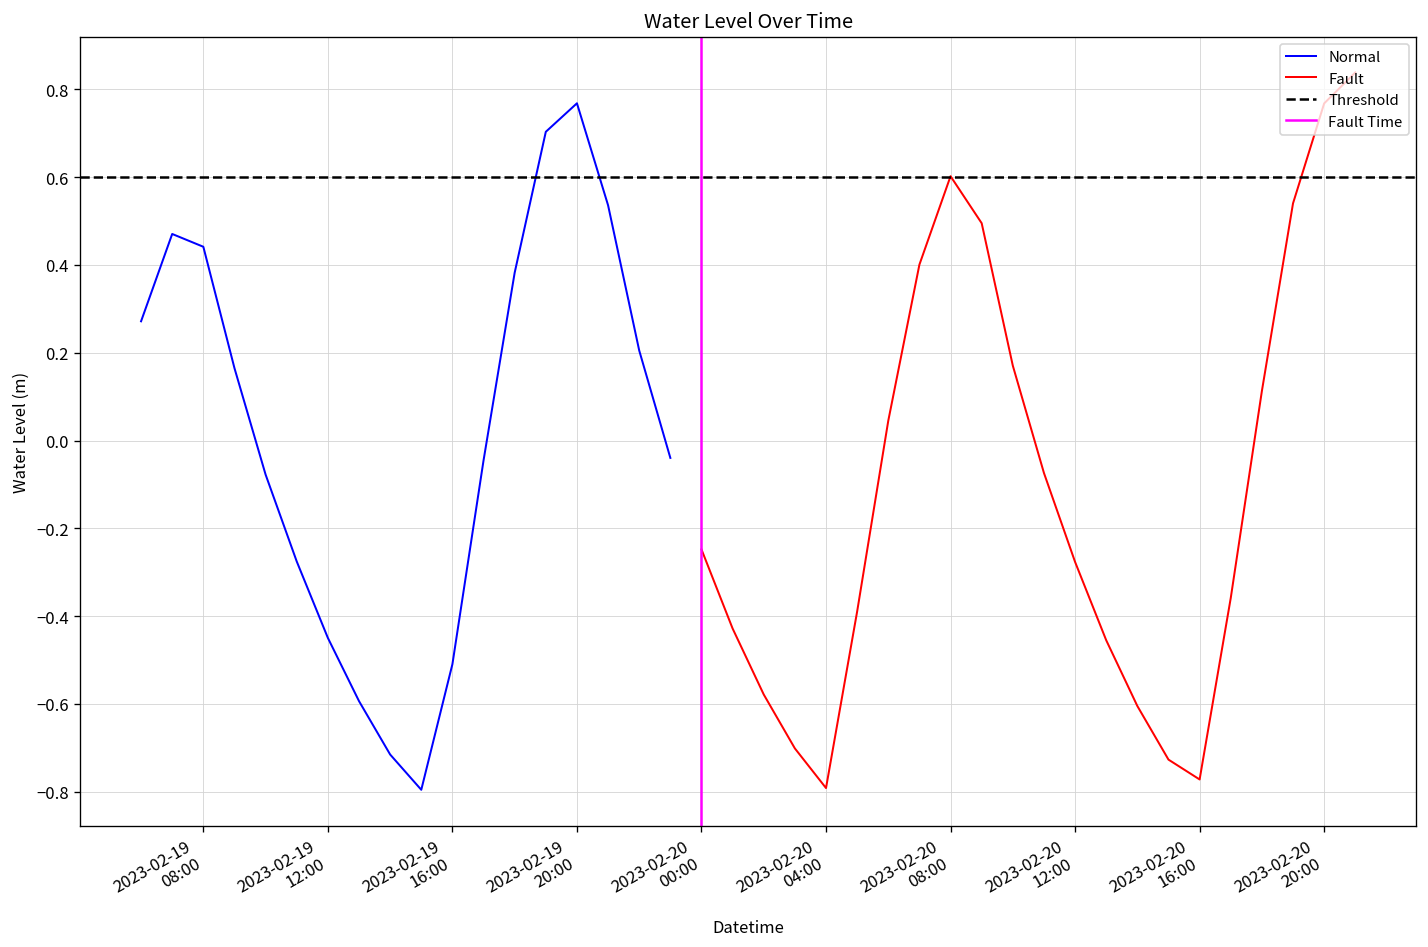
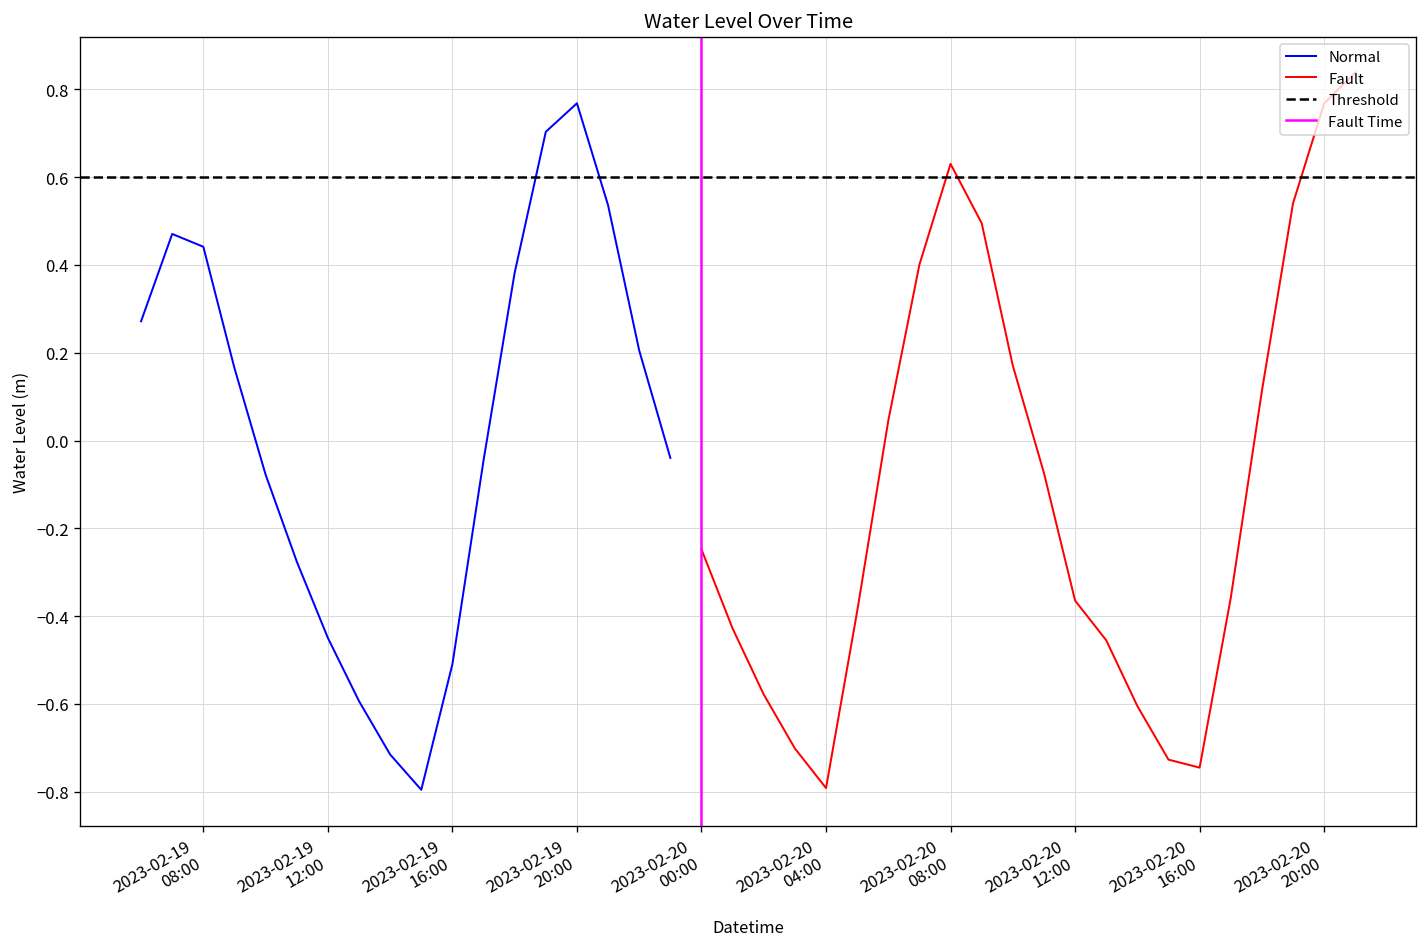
  {
    "Normal": {
      "2023-02-19 08:00": 0.44,
      "2023-02-19 12:00": -0.45,
      "2023-02-19 16:00": -0.51,
      "2023-02-19 20:00": 0.77
    },
    "Fault": {
      "2023-02-20 00:00": -0.25,
      "2023-02-20 04:00": -0.79,
-     "2023-02-20 08:00": 0.60,
-     "2023-02-20 12:00": -0.28,
-     "2023-02-20 16:00": -0.77
+     "2023-02-20 08:00": 0.63,
+     "2023-02-20 12:00": -0.36,
+     "2023-02-20 16:00": -0.75
    }
  }
